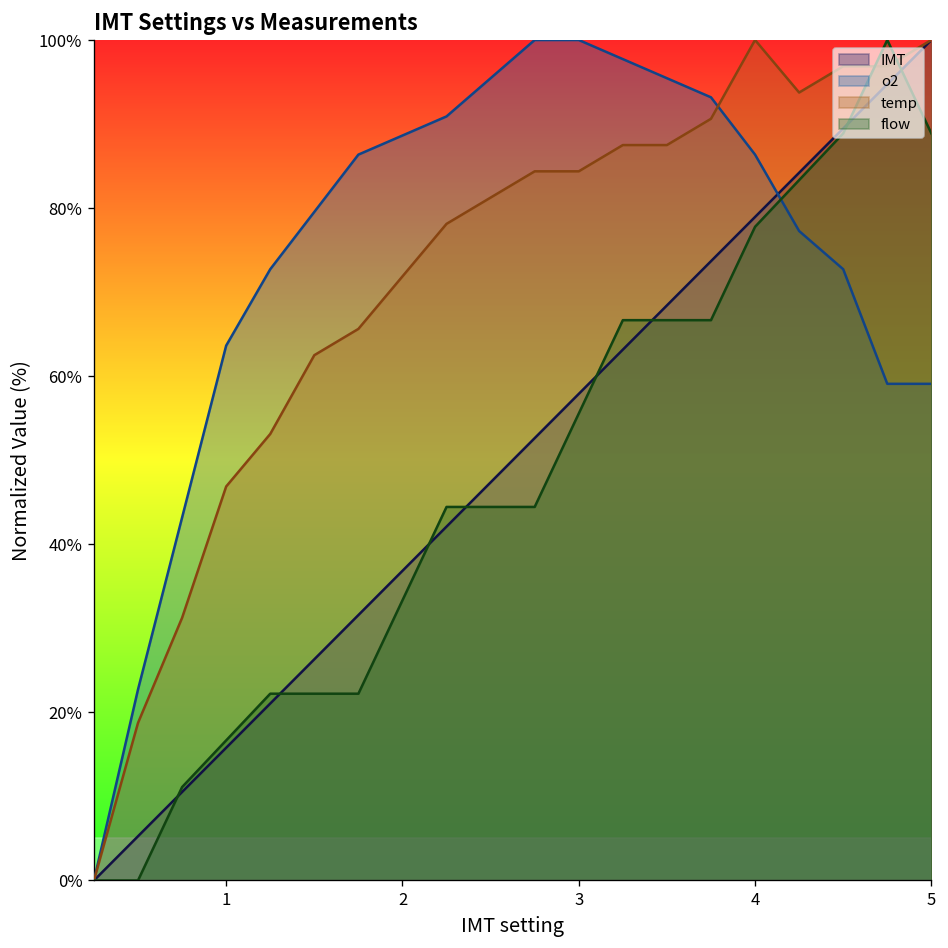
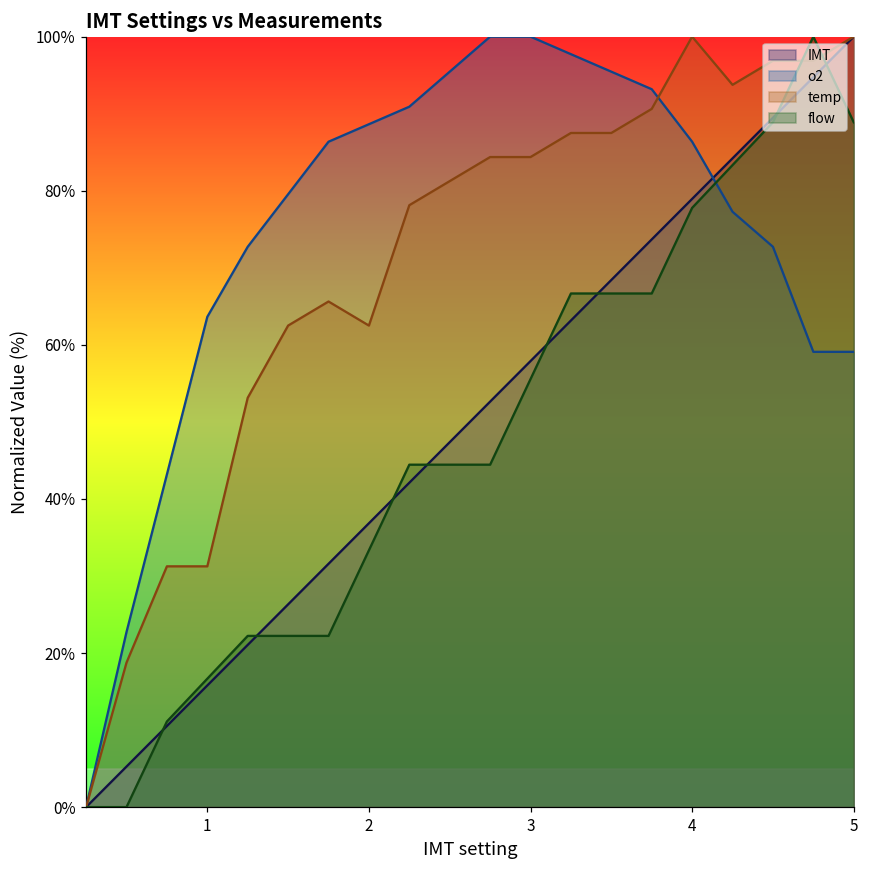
  {
    "temp": {
-     "1": "47%",
-     "2": "72%",
+     "1": "31%",
+     "2": "63%",
      "3": "84%",
      "4": "100%"
    }
  }
